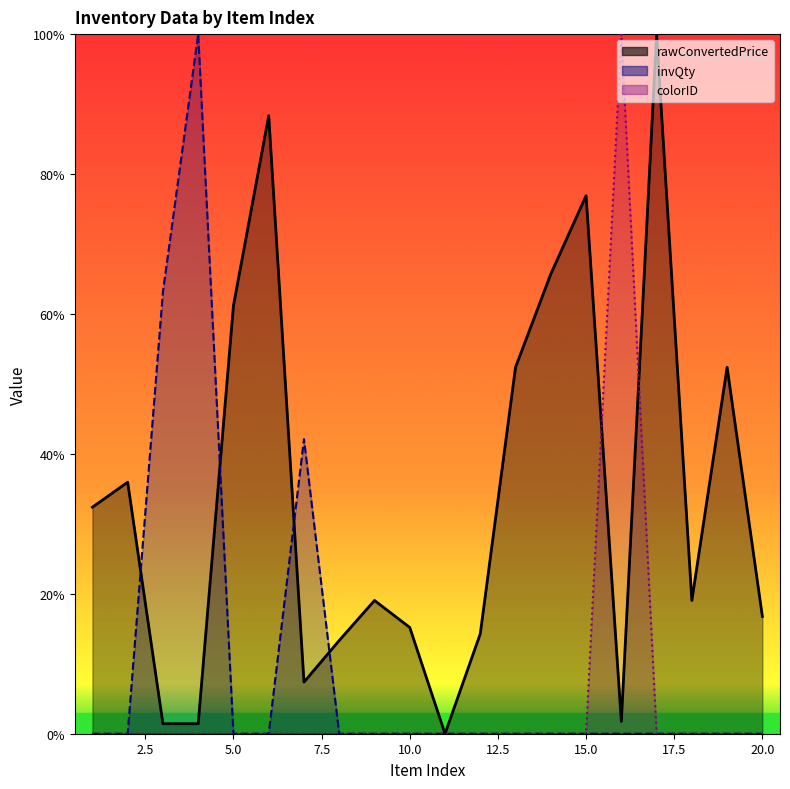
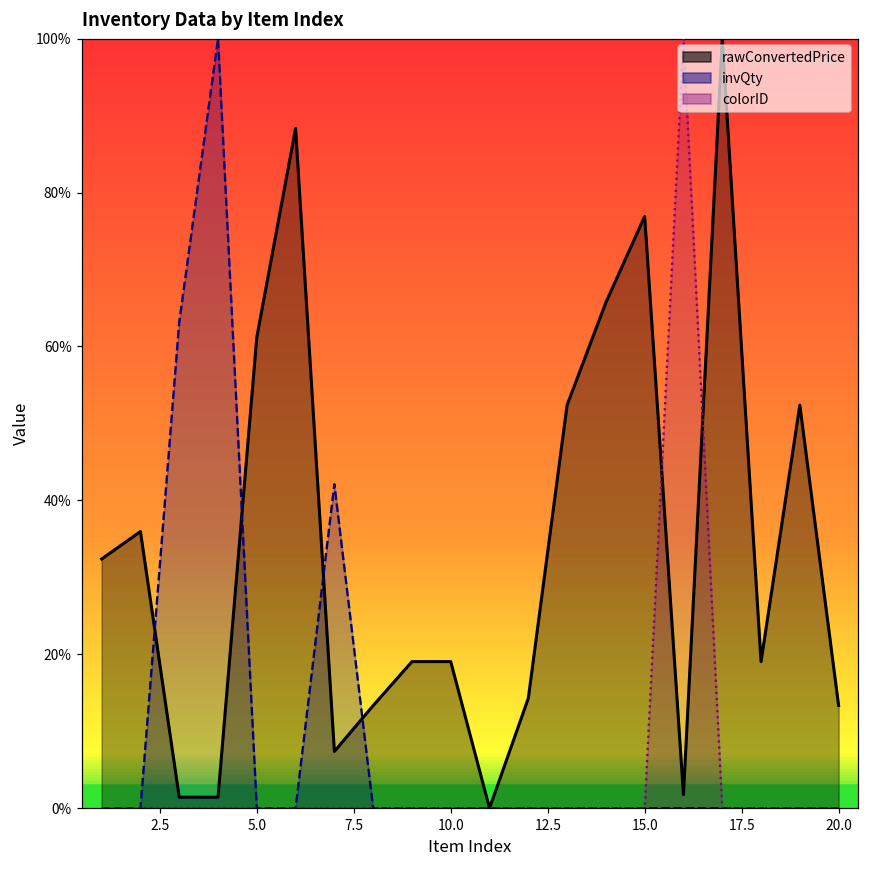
  {
    "rawConvertedPrice": {
      "5.0": "61%",
-     "10.0": "15%",
+     "10.0": "19%",
      "15.0": "77%",
-     "20.0": "17%"
+     "20.0": "13%"
    }
  }
